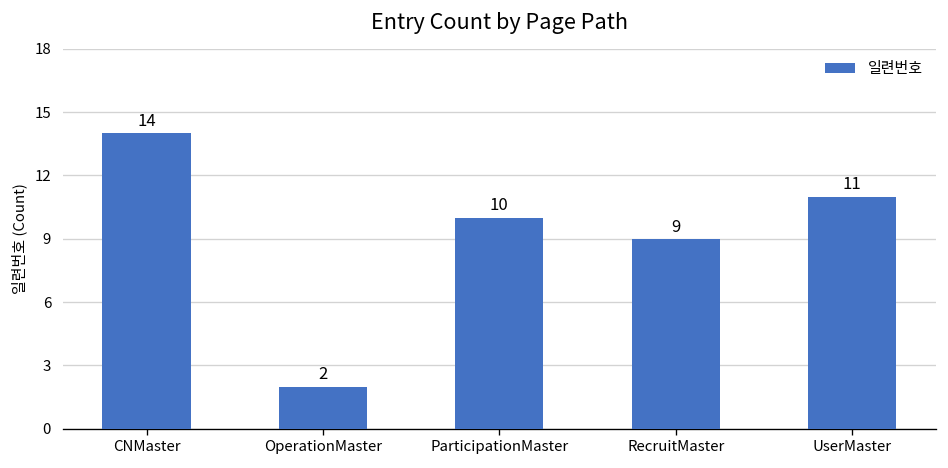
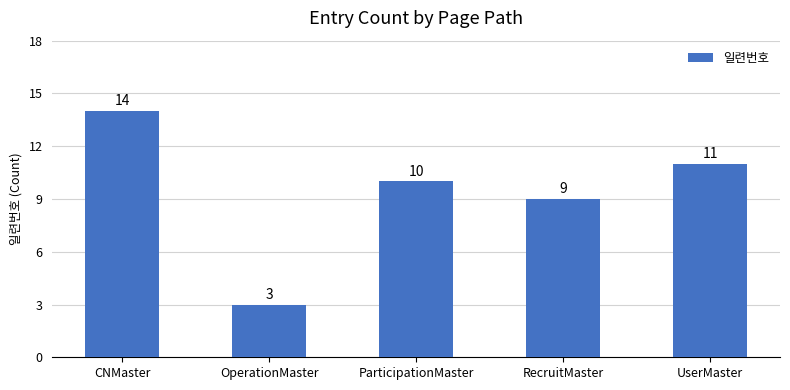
  {
    "CNMaster": 14,
-   "OperationMaster": 2,
+   "OperationMaster": 3,
    "ParticipationMaster": 10,
    "RecruitMaster": 9,
    "UserMaster": 11
  }
